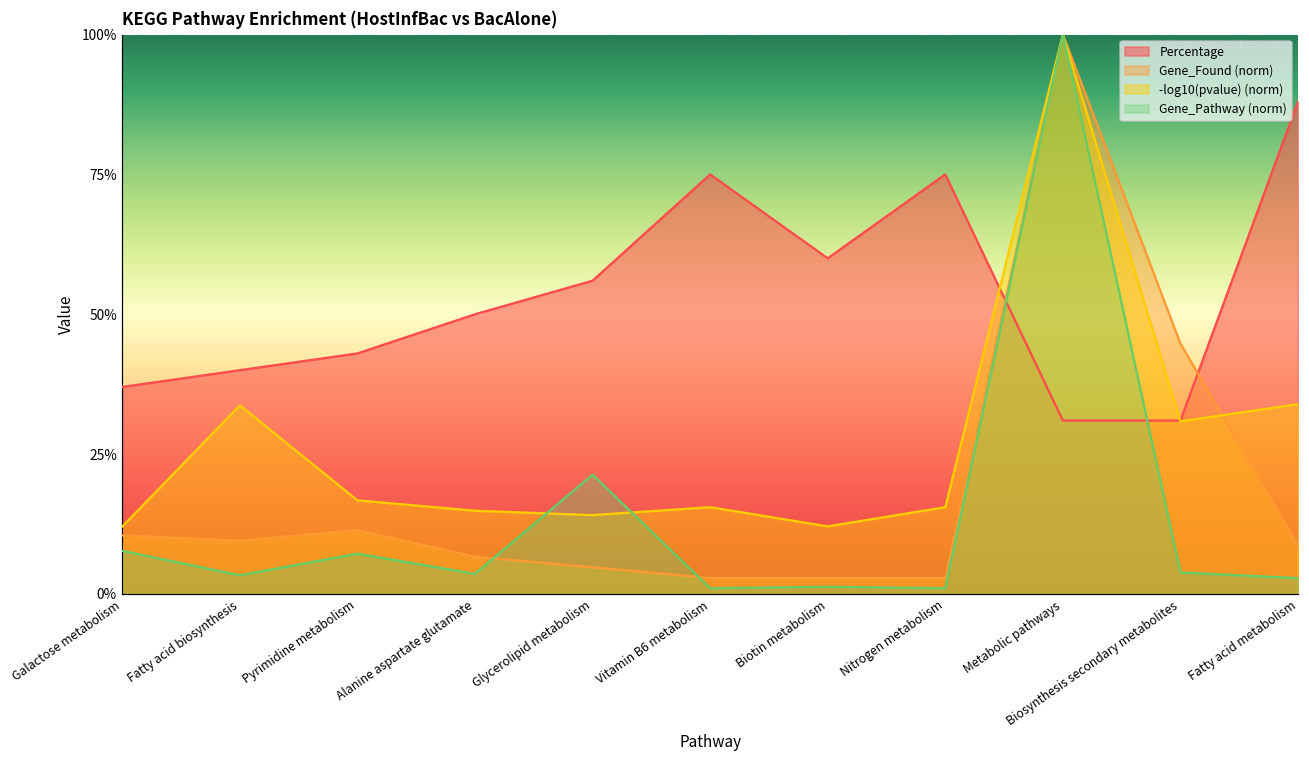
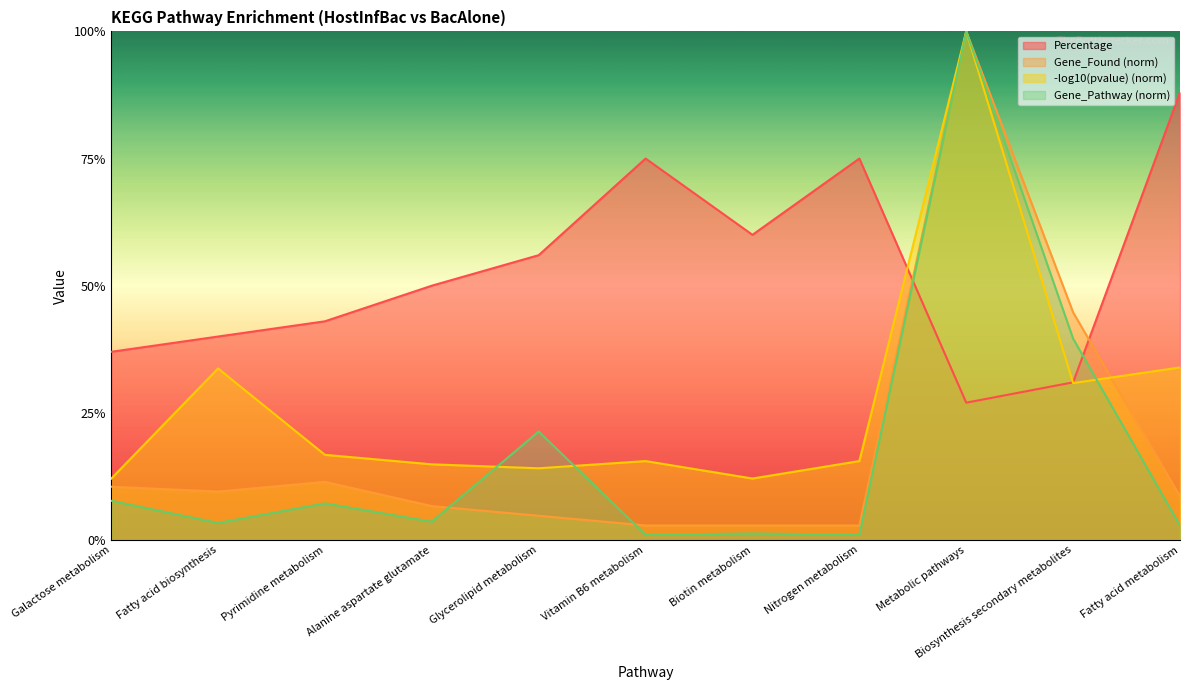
  {
    "Percentage": {
      "Galactose metabolism": "37%",
      "Fatty acid biosynthesis": "40%",
      "Pyrimidine metabolism": "43%",
      "Alanine aspartate glutamate": "50%",
      "Glycerolipid metabolism": "56%",
      "Vitamin B6 metabolism": "75%",
      "Biotin metabolism": "60%",
      "Nitrogen metabolism": "75%",
-     "Metabolic pathways": "31%",
+     "Metabolic pathways": "27%",
      "Fatty acid metabolism": "88%"
    },
    "Gene_Pathway (norm)": {
      "Galactose metabolism": "8%",
      "Fatty acid biosynthesis": "3%",
      "Pyrimidine metabolism": "7%",
      "Alanine aspartate glutamate": "4%",
      "Glycerolipid metabolism": "21%",
      "Vitamin B6 metabolism": "1%",
      "Biotin metabolism": "1%",
      "Nitrogen metabolism": "1%",
-     "Biosynthesis secondary metabolites": "4%",
+     "Biosynthesis secondary metabolites": "40%",
      "Fatty acid metabolism": "3%"
    }
  }
